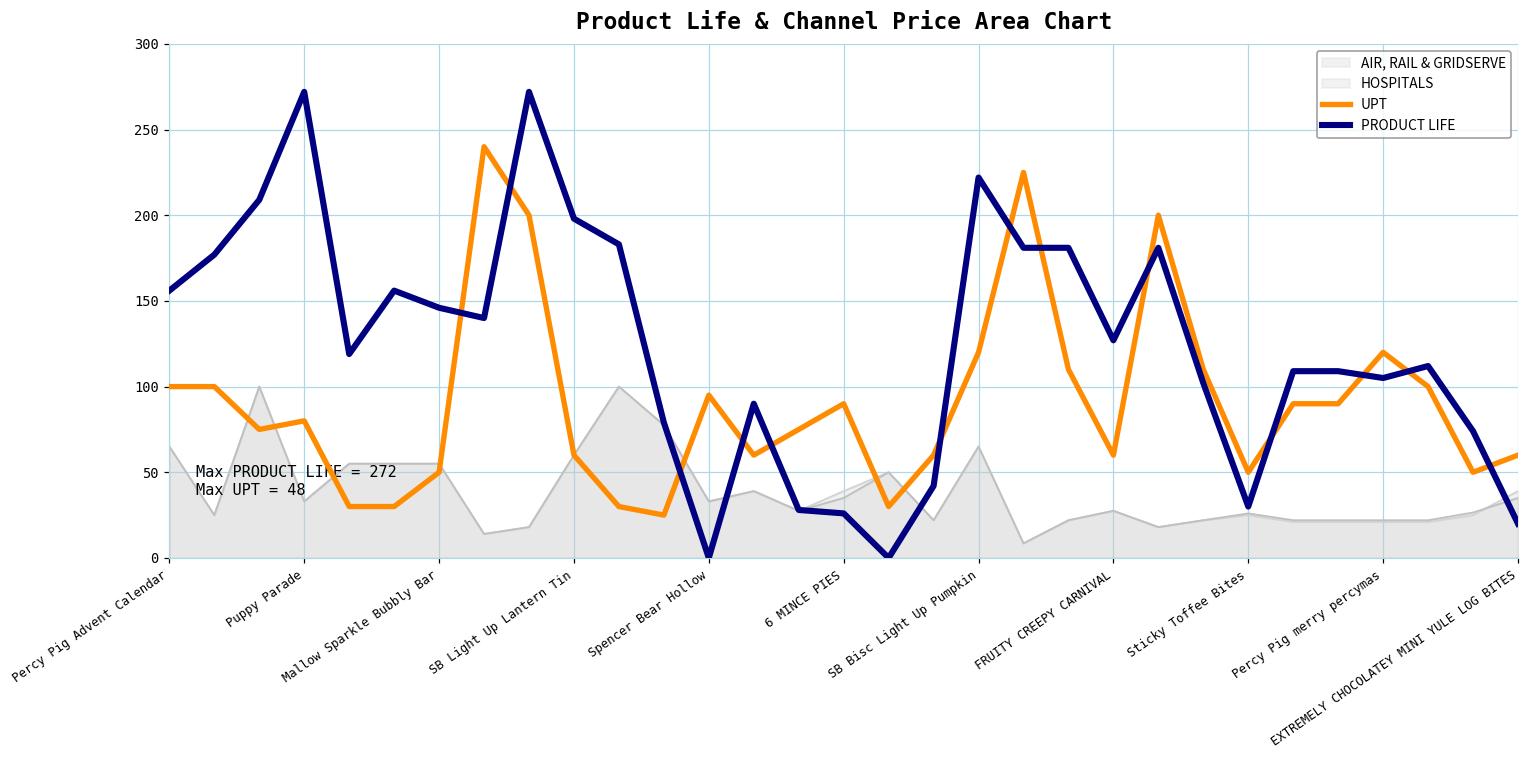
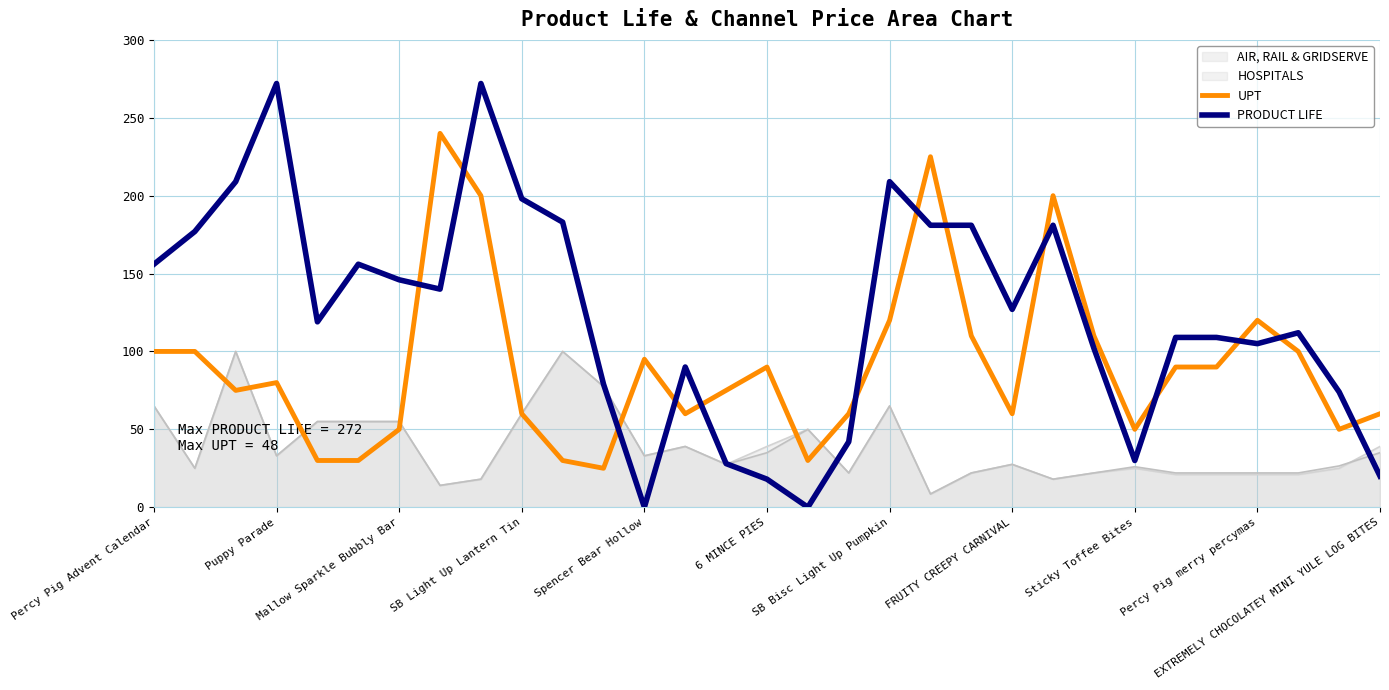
  {
    "UPT": {
      "Percy Pig Advent Calendar": 100,
      "Puppy Parade": 80,
      "Mallow Sparkle Bubbly Bar": 50,
      "Spencer Bear Hollow": 95,
      "6 MINCE PIES": 90,
      "SB Bisc Light Up Pumpkin": 120,
      "FRUITY CREEPY CARNIVAL": 60,
      "Sticky Toffee Bites": 50,
      "Percy Pig merry percymas": 120,
      "EXTREMELY CHOCOLATEY MINI YULE LOG BITES": 60
    },
    "PRODUCT LIFE": {
      "Percy Pig Advent Calendar": 156,
      "Puppy Parade": 272,
      "Mallow Sparkle Bubbly Bar": 146,
      "SB Light Up Lantern Tin": 198,
      "Spencer Bear Hollow": 0,
-     "6 MINCE PIES": 26,
-     "SB Bisc Light Up Pumpkin": 222,
+     "6 MINCE PIES": 18,
+     "SB Bisc Light Up Pumpkin": 209,
      "FRUITY CREEPY CARNIVAL": 127,
      "Sticky Toffee Bites": 30,
      "Percy Pig merry percymas": 105,
      "EXTREMELY CHOCOLATEY MINI YULE LOG BITES": 20
    }
  }
